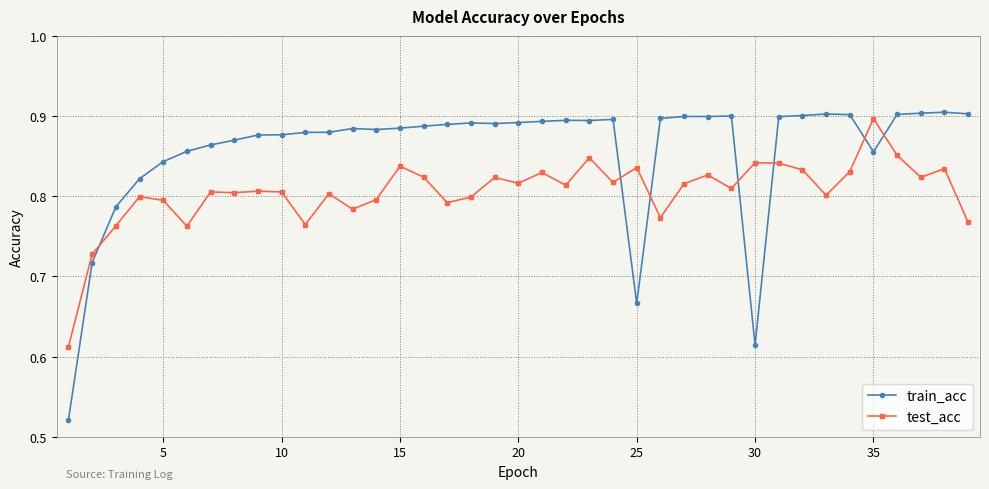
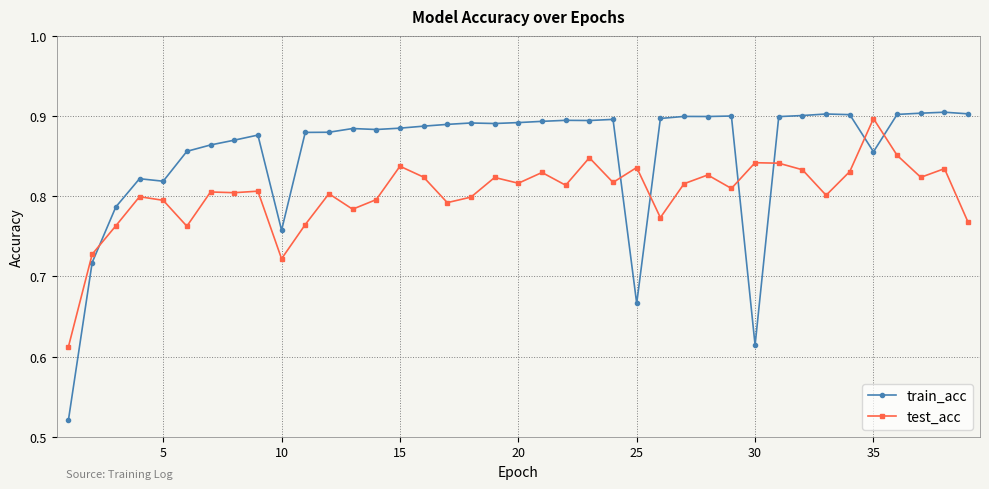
  {
    "train_acc": {
-     "5": 0.84,
-     "10": 0.88,
+     "5": 0.82,
+     "10": 0.76,
      "15": 0.88,
      "20": 0.89,
      "25": 0.67,
      "30": 0.61,
      "35": 0.86
    },
    "test_acc": {
      "5": 0.79,
-     "10": 0.81,
+     "10": 0.72,
      "15": 0.84,
      "20": 0.82,
      "25": 0.84,
      "30": 0.84,
      "35": 0.90
    }
  }
